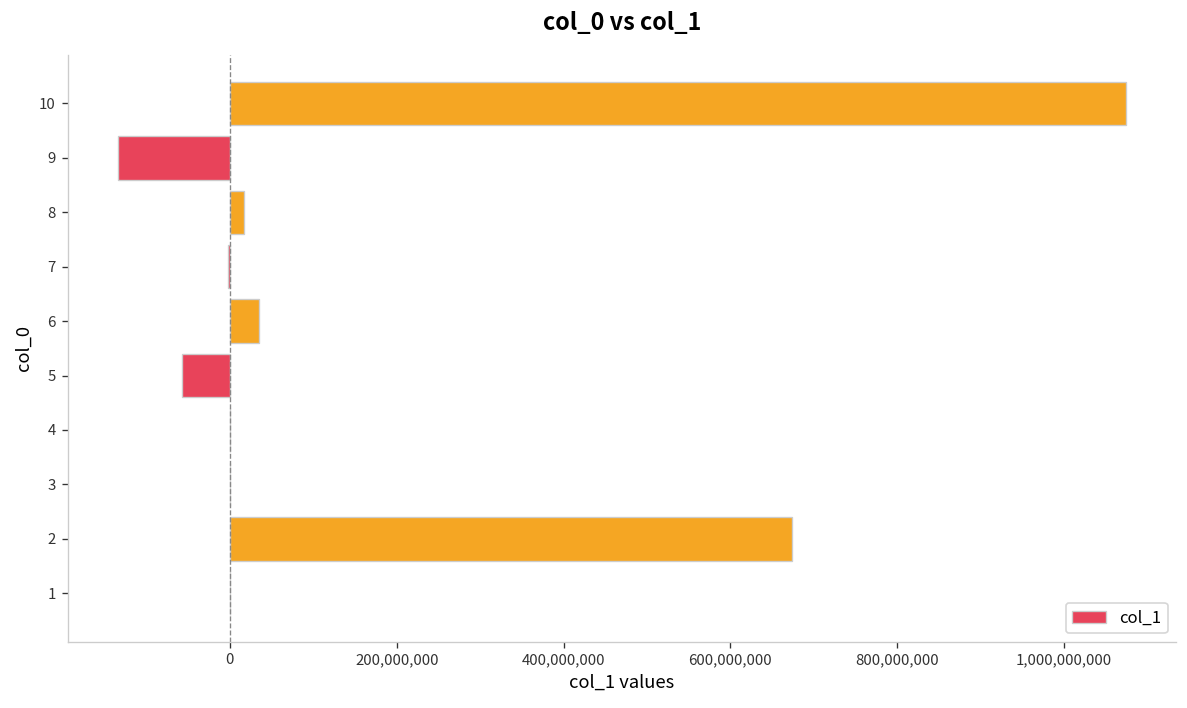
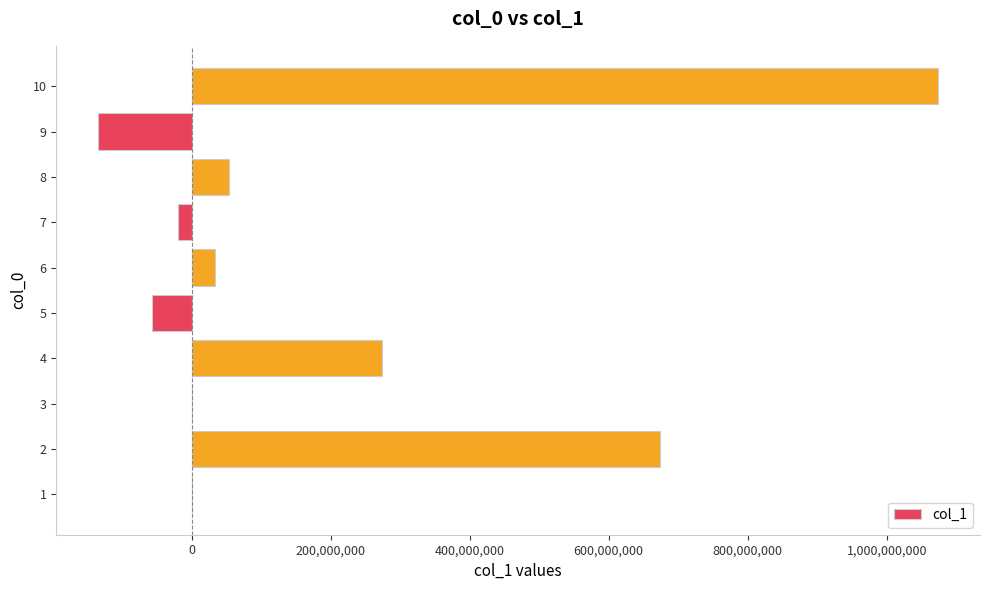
  {
    "10": "1,070,000,000",
    "9": "-130,000,000",
-   "8": "20,000,000",
-   "7": "0",
+   "8": "50,000,000",
+   "7": "-20,000,000",
    "6": "30,000,000",
    "5": "-60,000,000",
-   "4": "0",
+   "4": "270,000,000",
    "2": "670,000,000"
  }
